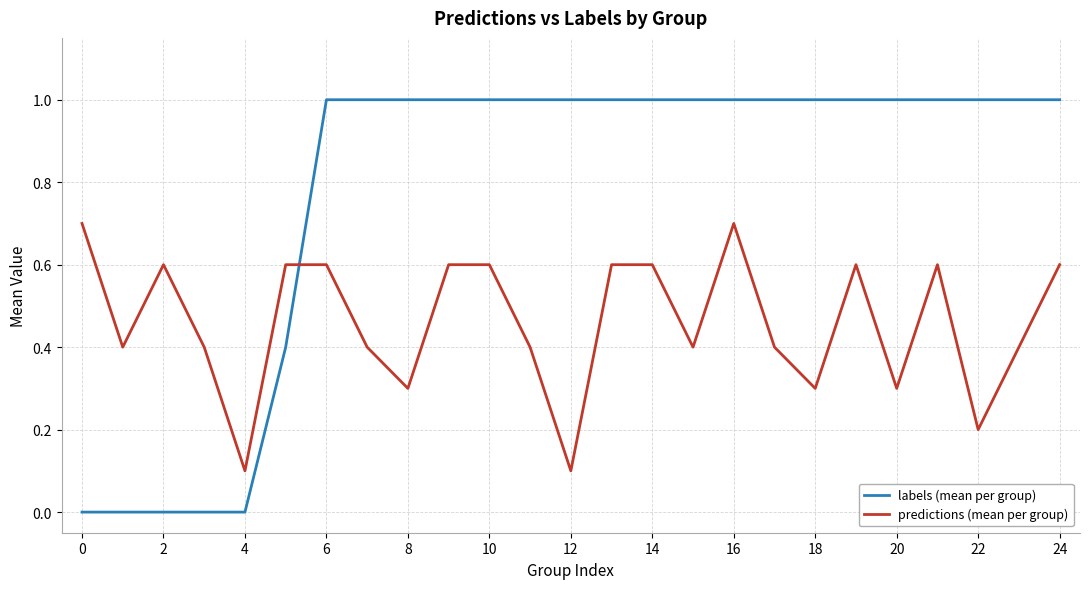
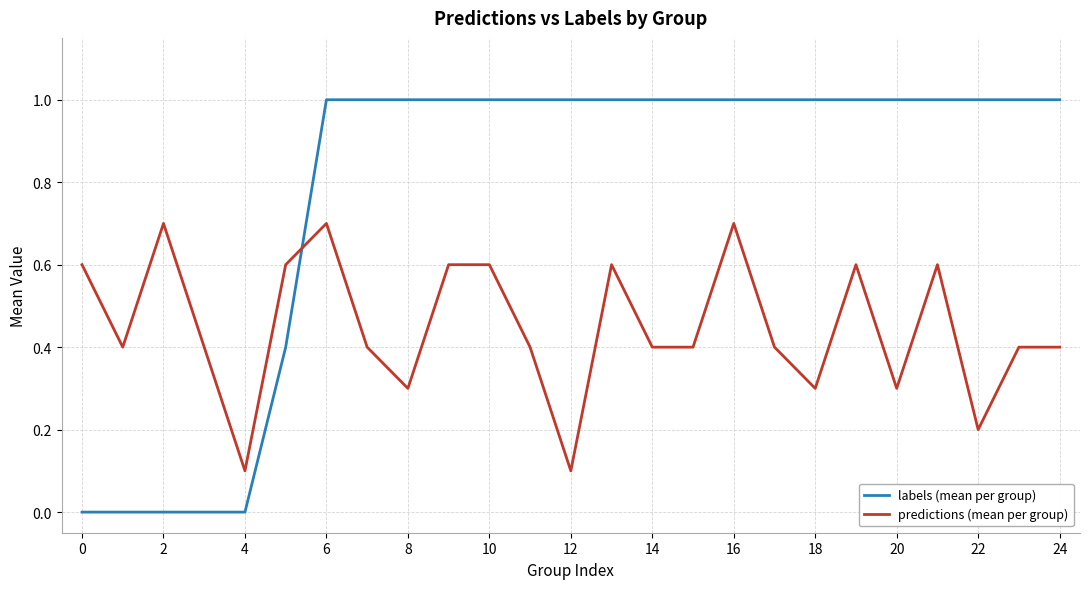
  {
    "labels (mean per group)": {
      "0": 0.0,
      "2": 0.0,
      "4": 0.0,
      "6": 1.0,
      "8": 1.0,
      "10": 1.0,
      "12": 1.0,
      "14": 1.0,
      "16": 1.0,
      "18": 1.0,
      "20": 1.0,
      "22": 1.0,
      "24": 1.0
    },
    "predictions (mean per group)": {
-     "0": 0.7,
-     "2": 0.6,
+     "0": 0.6,
+     "2": 0.7,
      "4": 0.1,
-     "6": 0.6,
+     "6": 0.7,
      "8": 0.3,
      "10": 0.6,
      "12": 0.1,
-     "14": 0.6,
+     "14": 0.4,
      "16": 0.7,
      "18": 0.3,
      "20": 0.3,
      "22": 0.2,
-     "24": 0.6
+     "24": 0.4
    }
  }
